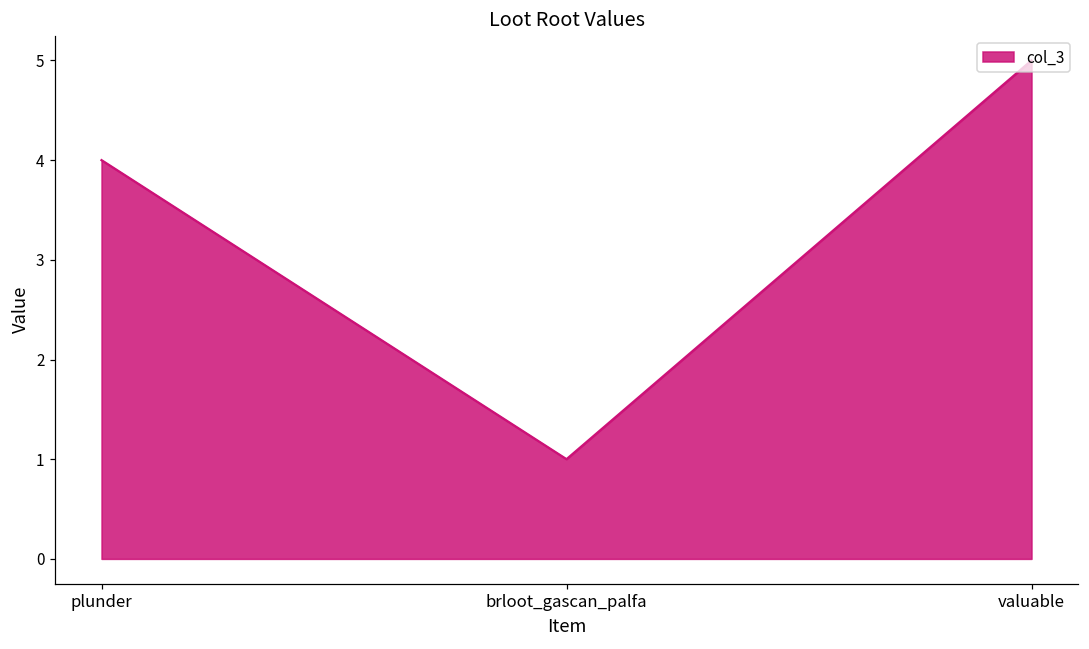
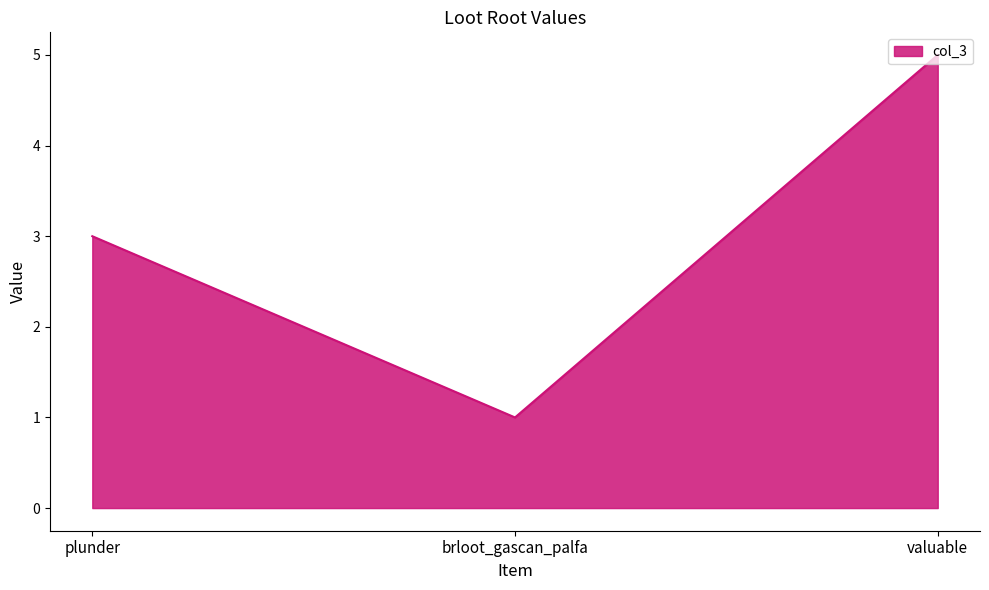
  {
-   "plunder": 4,
+   "plunder": 3,
    "brloot_gascan_palfa": 1
  }
